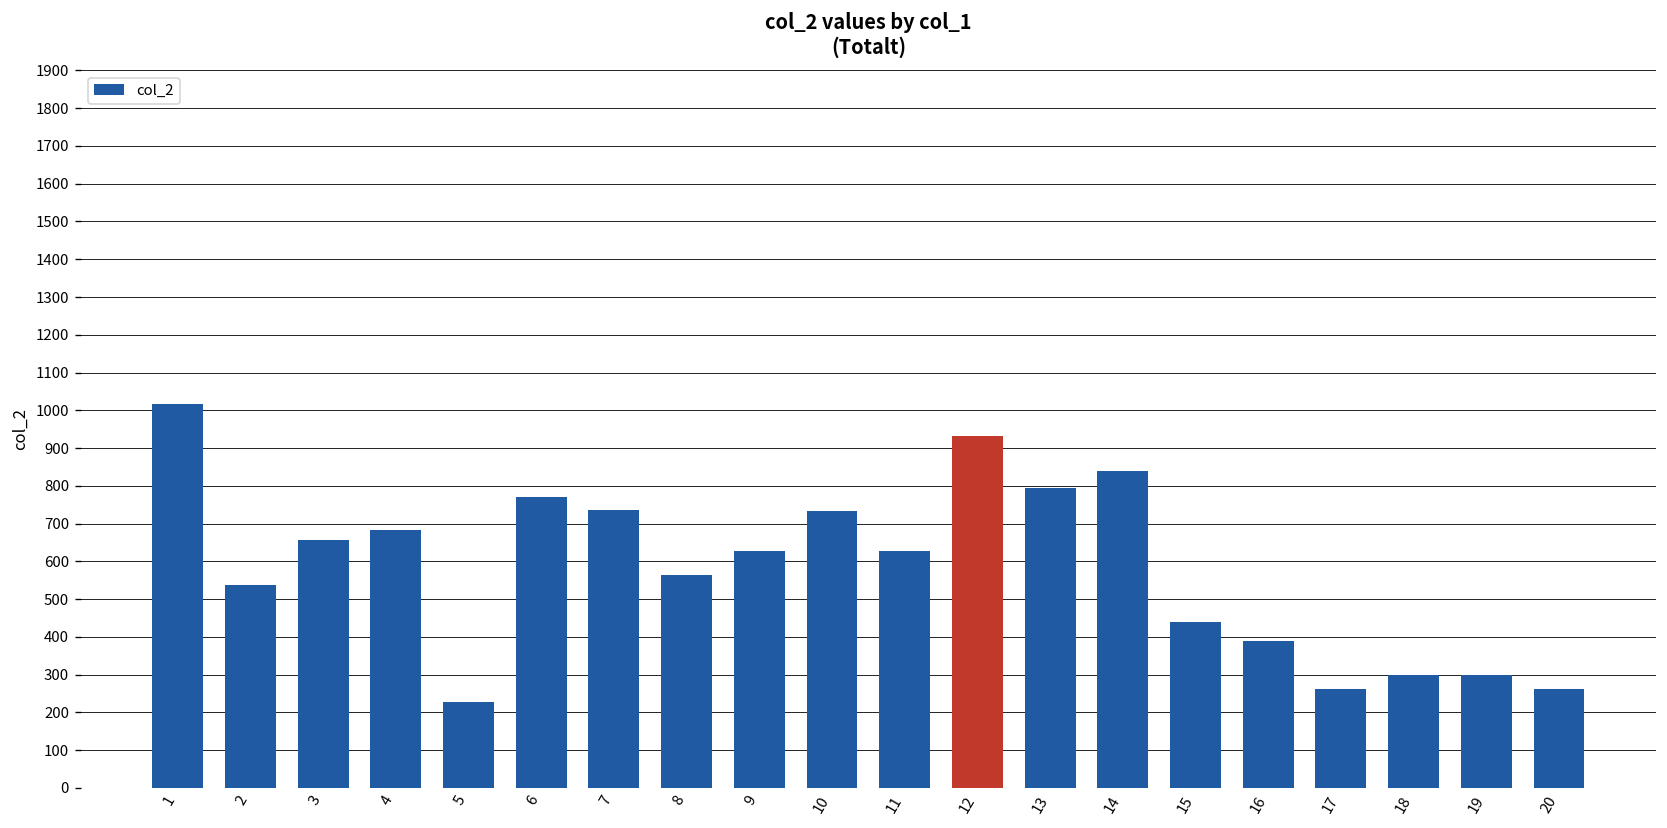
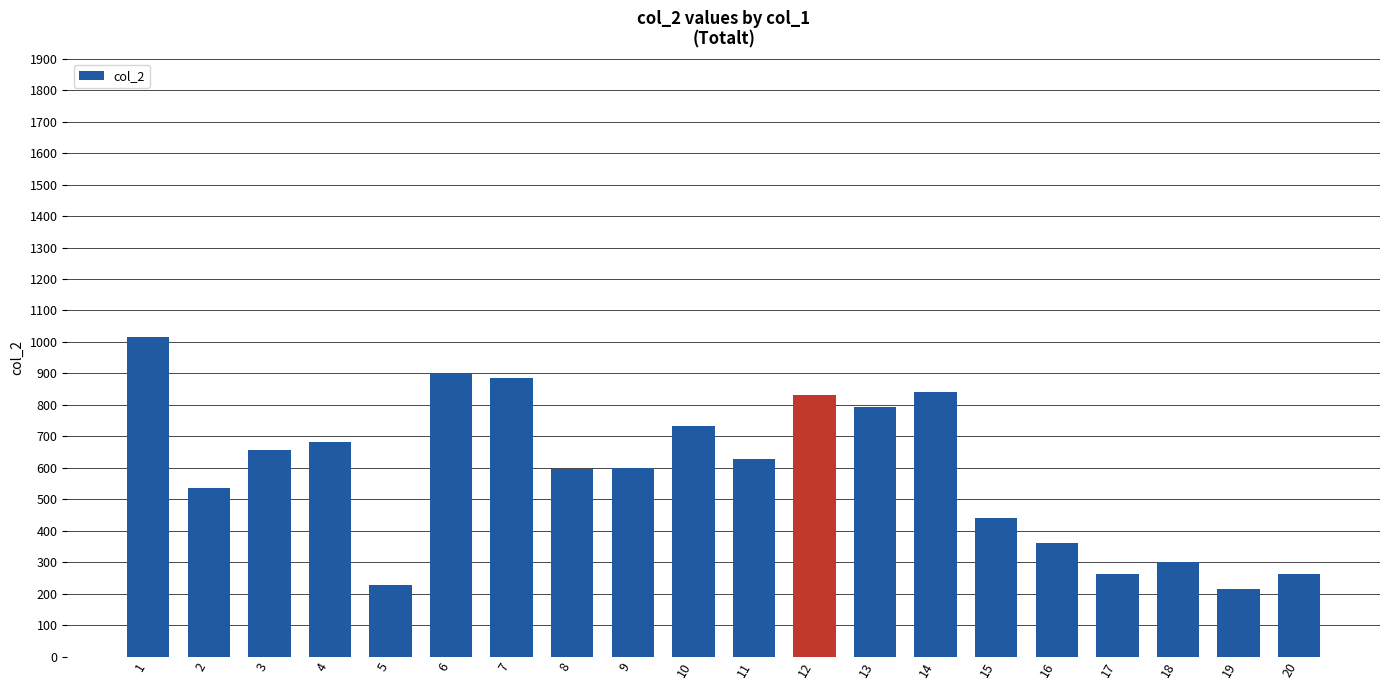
  {
    "1": 1020,
    "2": 540,
    "3": 660,
    "4": 680,
    "5": 230,
-   "6": 770,
-   "7": 740,
-   "8": 560,
-   "9": 630,
+   "6": 900,
+   "7": 890,
+   "8": 600,
+   "9": 600,
    "10": 730,
    "11": 630,
-   "12": 930,
+   "12": 830,
    "13": 790,
    "14": 840,
    "15": 440,
-   "16": 390,
+   "16": 360,
    "17": 260,
    "18": 300,
-   "19": 300,
+   "19": 210,
    "20": 260
  }
